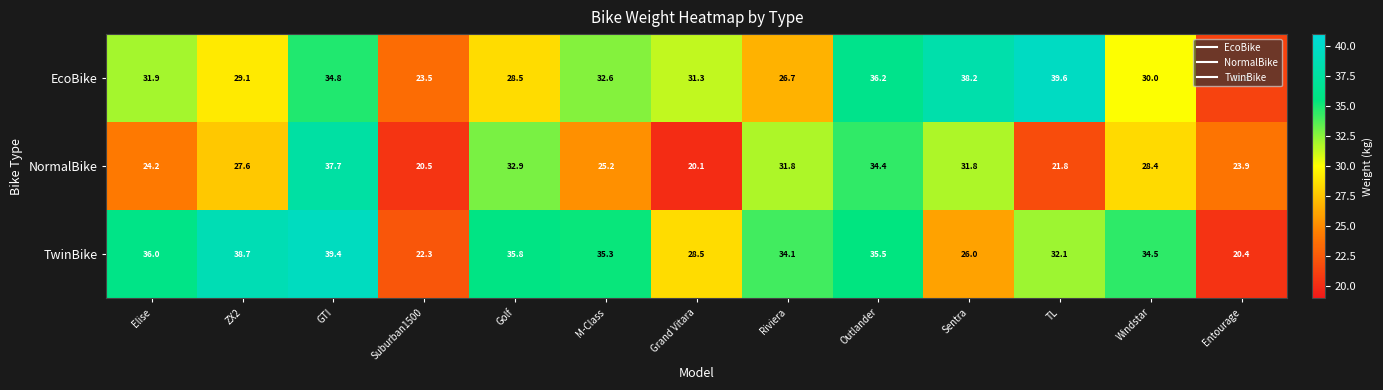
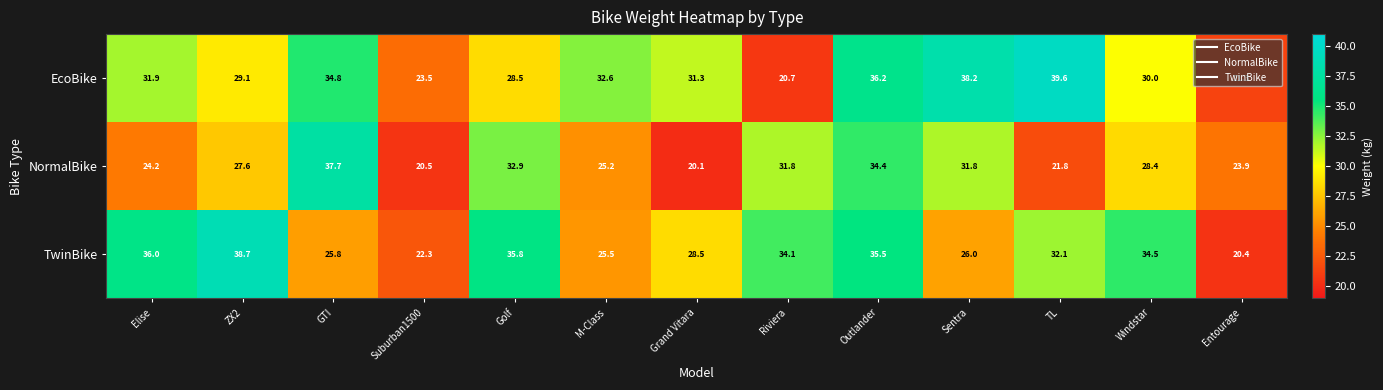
  {
    "EcoBike": {
      "Elise": 31.9,
      "ZX2": 29.1,
      "GTI": 34.8,
      "Suburban1500": 23.5,
      "Golf": 28.5,
      "M-Class": 32.6,
      "Grand Vitara": 31.3,
-     "Riviera": 26.7,
+     "Riviera": 20.7,
      "Outlander": 36.2,
      "Sentra": 38.2,
      "TL": 39.6,
      "Windstar": 30.0
    },
    "NormalBike": {
      "Elise": 24.2,
      "ZX2": 27.6,
      "GTI": 37.7,
      "Suburban1500": 20.5,
      "Golf": 32.9,
      "M-Class": 25.2,
      "Grand Vitara": 20.1,
      "Riviera": 31.8,
      "Outlander": 34.4,
      "Sentra": 31.8,
      "TL": 21.8,
      "Windstar": 28.4,
      "Entourage": 23.9
    },
    "TwinBike": {
      "Elise": 36.0,
      "ZX2": 38.7,
-     "GTI": 39.4,
+     "GTI": 25.8,
      "Suburban1500": 22.3,
      "Golf": 35.8,
-     "M-Class": 35.3,
+     "M-Class": 25.5,
      "Grand Vitara": 28.5,
      "Riviera": 34.1,
      "Outlander": 35.5,
      "Sentra": 26.0,
      "TL": 32.1,
      "Windstar": 34.5,
      "Entourage": 20.4
    }
  }
